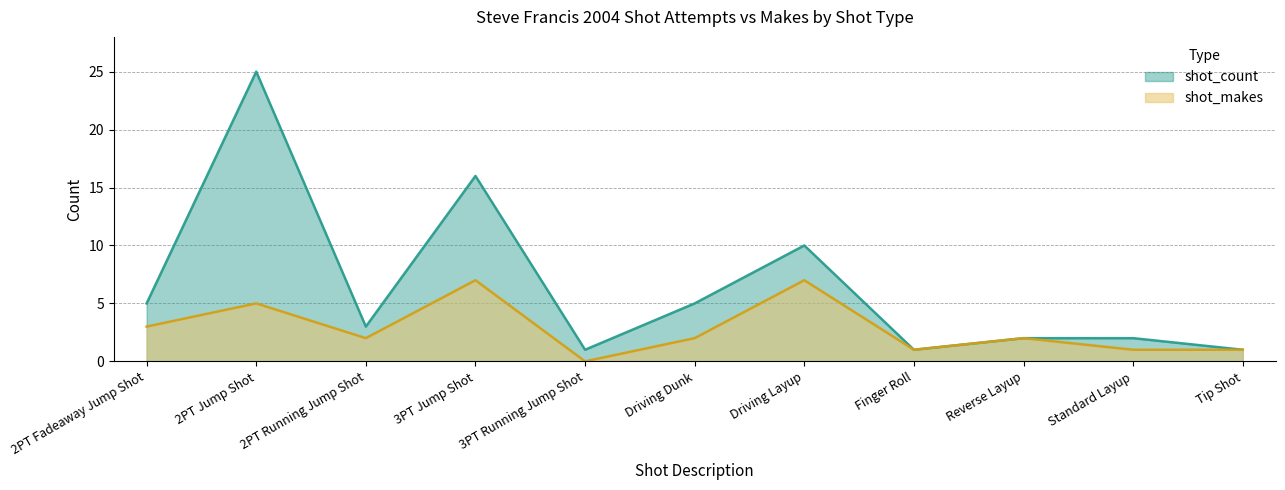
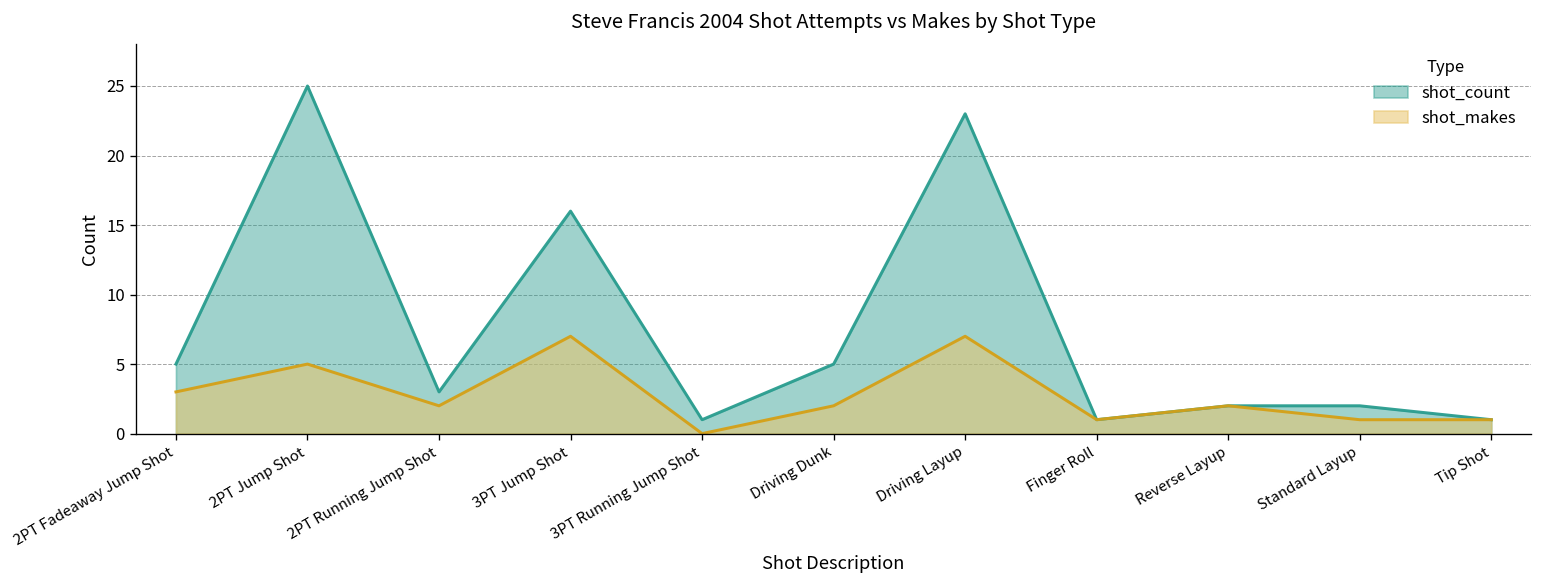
  {
    "shot_count": {
      "2PT Fadeaway Jump Shot": 5,
      "2PT Jump Shot": 25,
      "2PT Running Jump Shot": 3,
      "3PT Jump Shot": 16,
      "3PT Running Jump Shot": 1,
      "Driving Dunk": 5,
-     "Driving Layup": 10,
+     "Driving Layup": 23,
      "Standard Layup": 2
    },
    "shot_makes": {
      "2PT Fadeaway Jump Shot": 3,
      "2PT Jump Shot": 5,
      "2PT Running Jump Shot": 2,
      "3PT Jump Shot": 7,
      "3PT Running Jump Shot": 0,
      "Driving Dunk": 2,
      "Driving Layup": 7,
      "Standard Layup": 1
    }
  }
